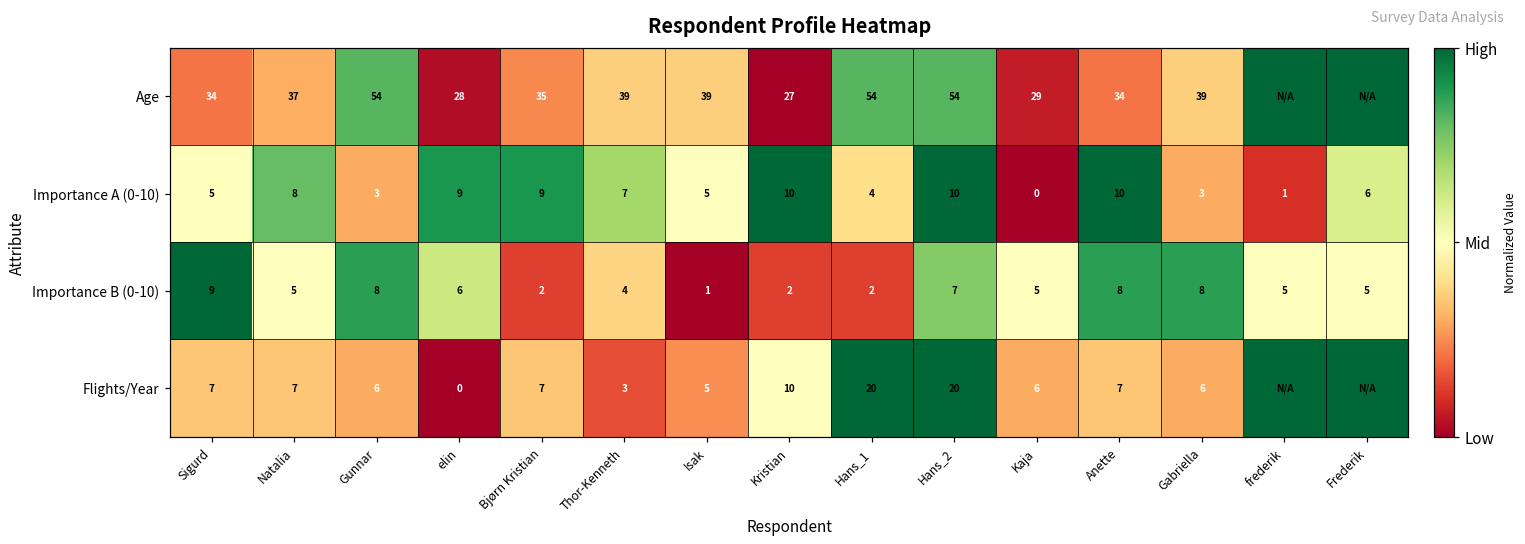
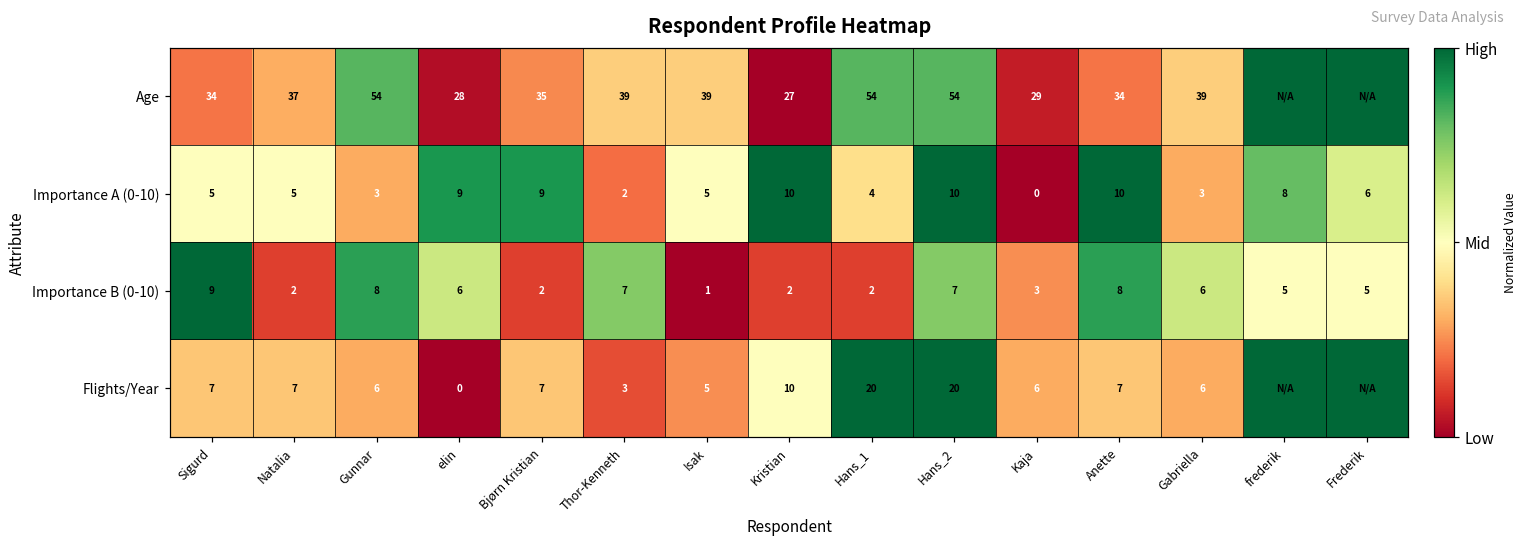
  {
    "Age": {
      "Sigurd": 34,
      "Natalia": 37,
      "Gunnar": 54,
      "elin": 28,
      "Bjørn Kristian": 35,
      "Thor-Kenneth": 39,
      "Isak": 39,
      "Kristian": 27,
      "Hans_1": 54,
      "Hans_2": 54,
      "Kaja": 29,
      "Anette": 34,
      "Gabriella": 39
    },
    "Importance A (0-10)": {
      "Sigurd": 5,
-     "Natalia": 8,
+     "Natalia": 5,
      "Gunnar": 3,
      "elin": 9,
      "Bjørn Kristian": 9,
-     "Thor-Kenneth": 7,
+     "Thor-Kenneth": 2,
      "Isak": 5,
      "Kristian": 10,
      "Hans_1": 4,
      "Hans_2": 10,
      "Kaja": 0,
      "Anette": 10,
      "Gabriella": 3,
-     "frederik": 1,
+     "frederik": 8,
      "Frederik": 6
    },
    "Importance B (0-10)": {
      "Sigurd": 9,
-     "Natalia": 5,
+     "Natalia": 2,
      "Gunnar": 8,
      "elin": 6,
      "Bjørn Kristian": 2,
-     "Thor-Kenneth": 4,
+     "Thor-Kenneth": 7,
      "Isak": 1,
      "Kristian": 2,
      "Hans_1": 2,
      "Hans_2": 7,
-     "Kaja": 5,
+     "Kaja": 3,
      "Anette": 8,
-     "Gabriella": 8,
+     "Gabriella": 6,
      "frederik": 5,
      "Frederik": 5
    },
    "Flights/Year": {
      "Sigurd": 7,
      "Natalia": 7,
      "Gunnar": 6,
      "elin": 0,
      "Bjørn Kristian": 7,
      "Thor-Kenneth": 3,
      "Isak": 5,
      "Kristian": 10,
      "Hans_1": 20,
      "Hans_2": 20,
      "Kaja": 6,
      "Anette": 7,
      "Gabriella": 6
    }
  }
